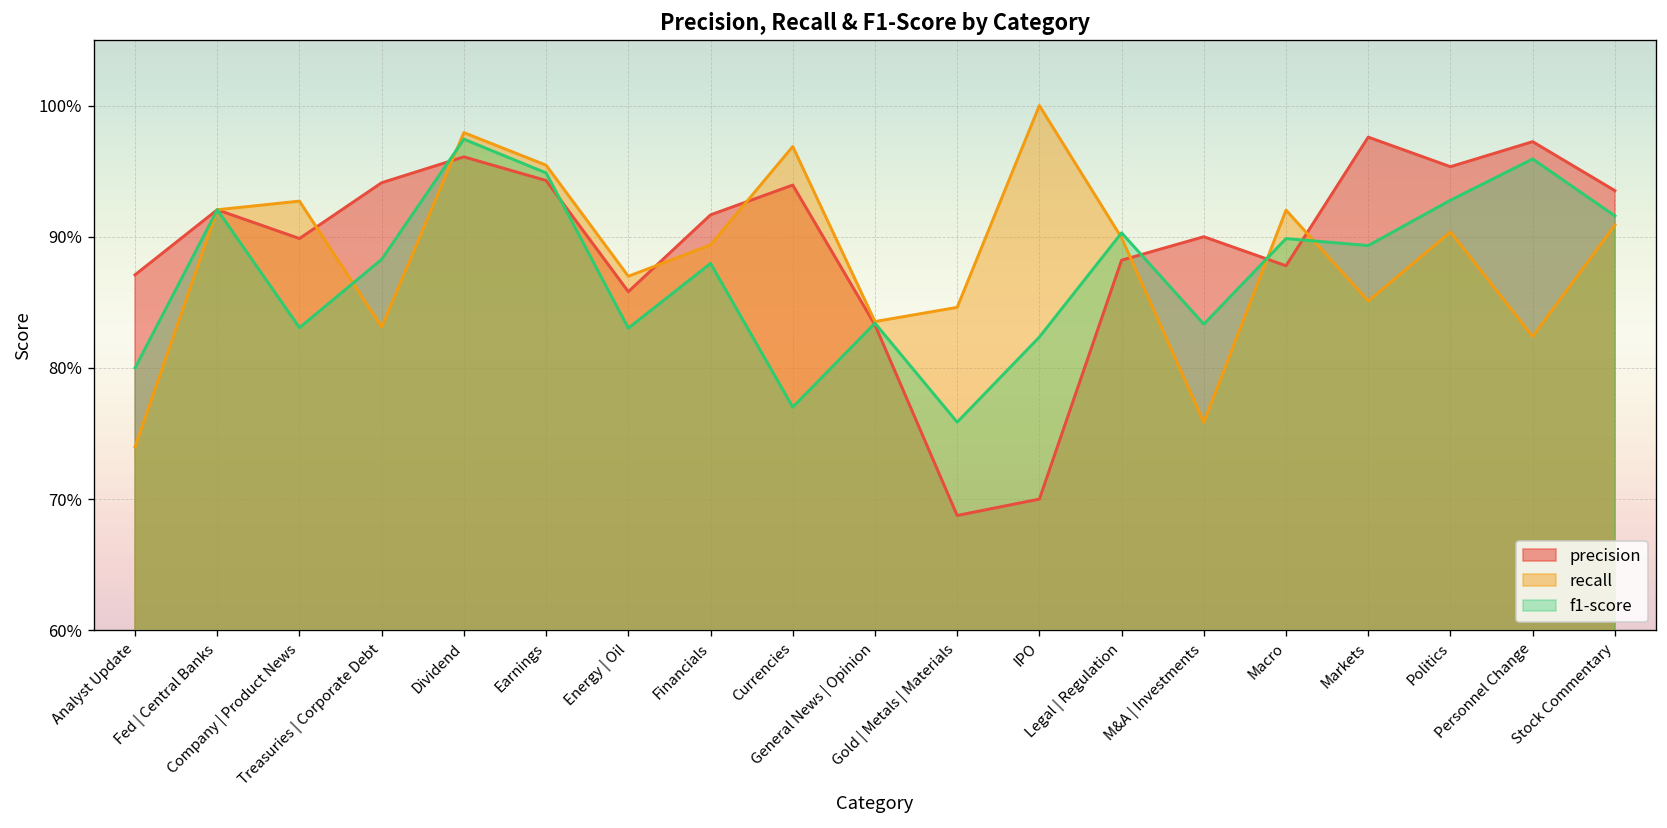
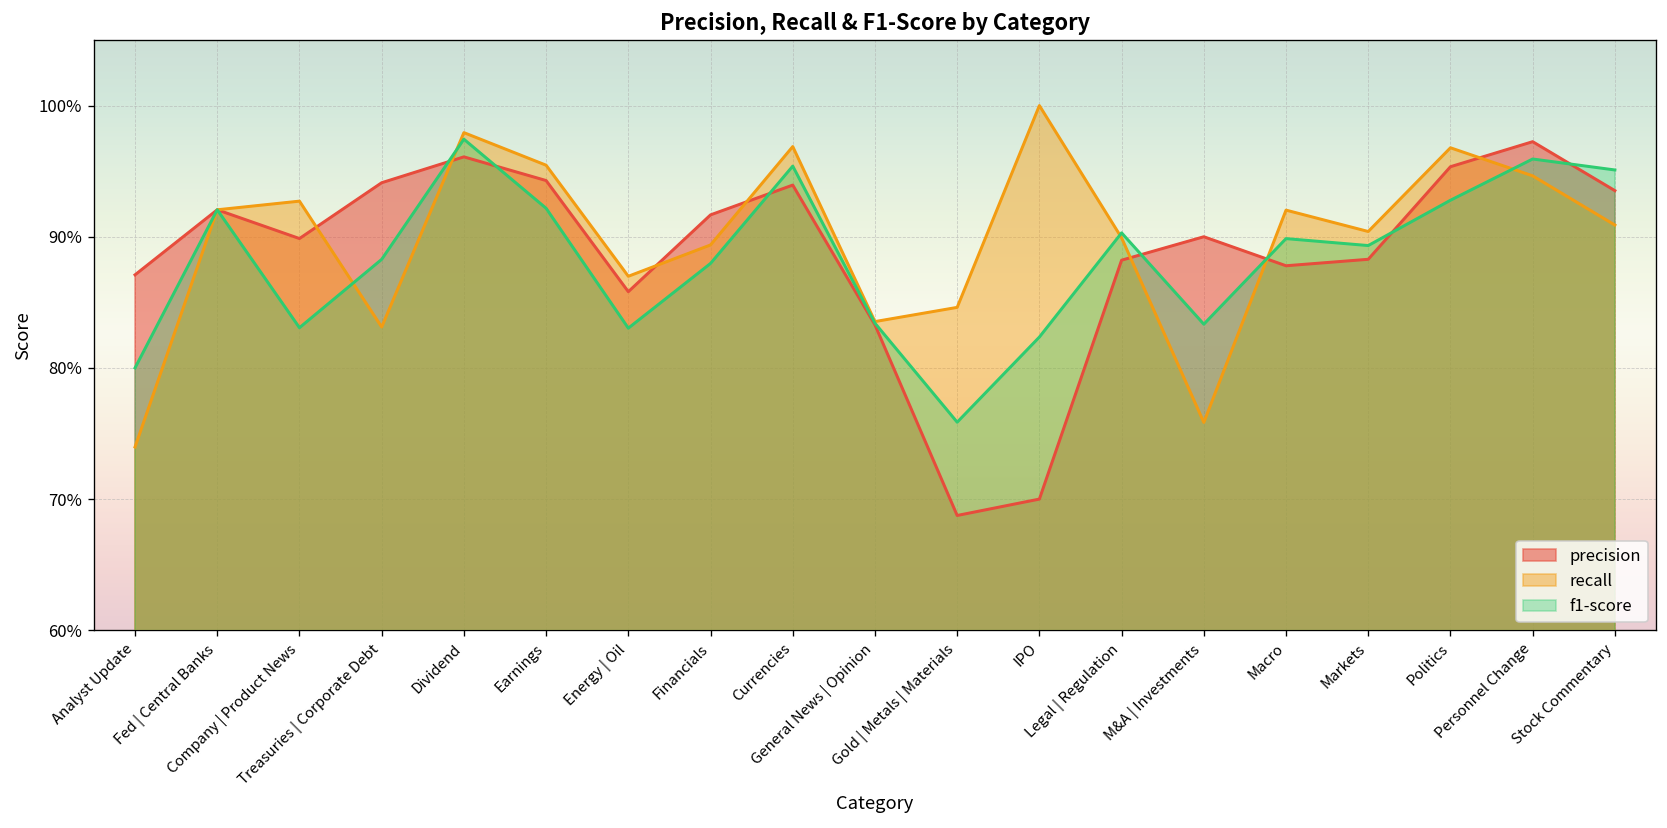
  {
    "precision": {
      "Analyst Update": "87.1%",
      "Company | Product News": "89.9%",
      "Treasuries | Corporate Debt": "94.1%",
      "Dividend": "96.1%",
      "Earnings": "94.3%",
      "Energy | Oil": "85.8%",
      "Financials": "91.7%",
      "Currencies": "93.9%",
      "Gold | Metals | Materials": "68.8%",
      "IPO": "70.0%",
      "Legal | Regulation": "88.2%",
      "M&A | Investments": "90.0%",
      "Macro": "87.8%",
-     "Markets": "97.6%",
+     "Markets": "88.3%",
      "Politics": "95.3%",
      "Personnel Change": "97.2%",
      "Stock Commentary": "93.5%"
    },
    "recall": {
      "Analyst Update": "74.0%",
      "Company | Product News": "92.7%",
      "Treasuries | Corporate Debt": "83.1%",
      "Dividend": "97.9%",
      "Earnings": "95.5%",
      "Energy | Oil": "87.0%",
      "Financials": "89.4%",
      "Currencies": "96.9%",
      "Gold | Metals | Materials": "84.6%",
      "IPO": "100.0%",
      "Legal | Regulation": "89.9%",
      "M&A | Investments": "75.8%",
      "Macro": "92.0%",
-     "Markets": "85.1%",
-     "Politics": "90.4%",
-     "Personnel Change": "82.4%",
+     "Markets": "90.4%",
+     "Politics": "96.8%",
+     "Personnel Change": "94.6%",
      "Stock Commentary": "90.9%"
    },
    "f1-score": {
      "Analyst Update": "80.0%",
      "Company | Product News": "83.1%",
      "Treasuries | Corporate Debt": "88.3%",
      "Dividend": "97.4%",
-     "Earnings": "94.9%",
+     "Earnings": "92.2%",
      "Energy | Oil": "83.0%",
      "Financials": "88.0%",
-     "Currencies": "77.0%",
+     "Currencies": "95.4%",
      "Gold | Metals | Materials": "75.9%",
      "IPO": "82.4%",
      "Legal | Regulation": "90.3%",
      "M&A | Investments": "83.3%",
      "Macro": "89.9%",
      "Markets": "89.3%",
      "Politics": "92.8%",
      "Personnel Change": "95.9%",
-     "Stock Commentary": "91.6%"
+     "Stock Commentary": "95.1%"
    }
  }
